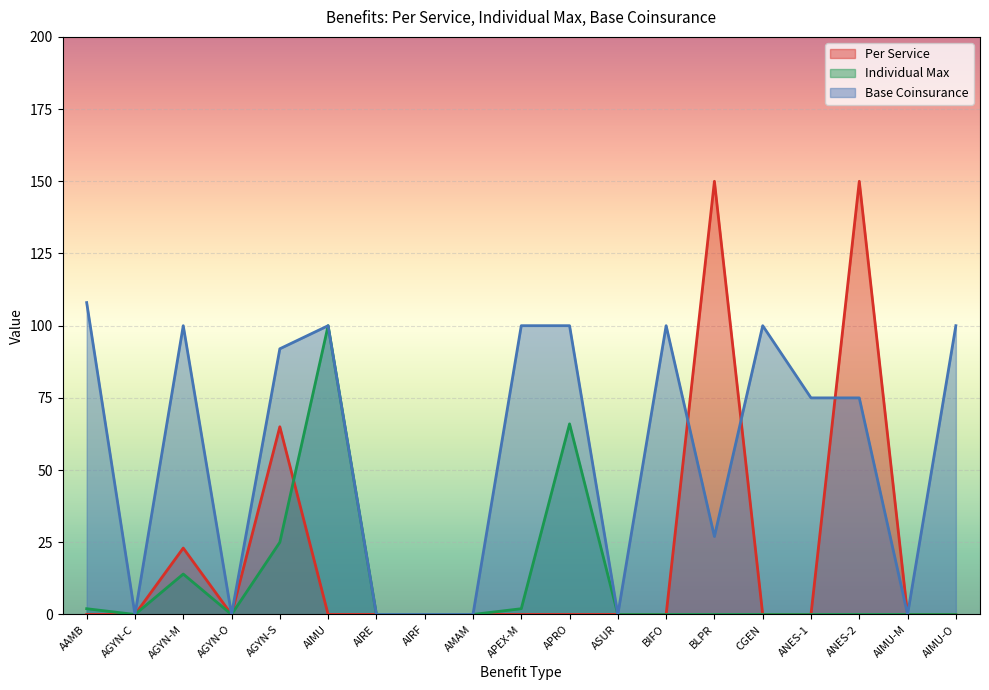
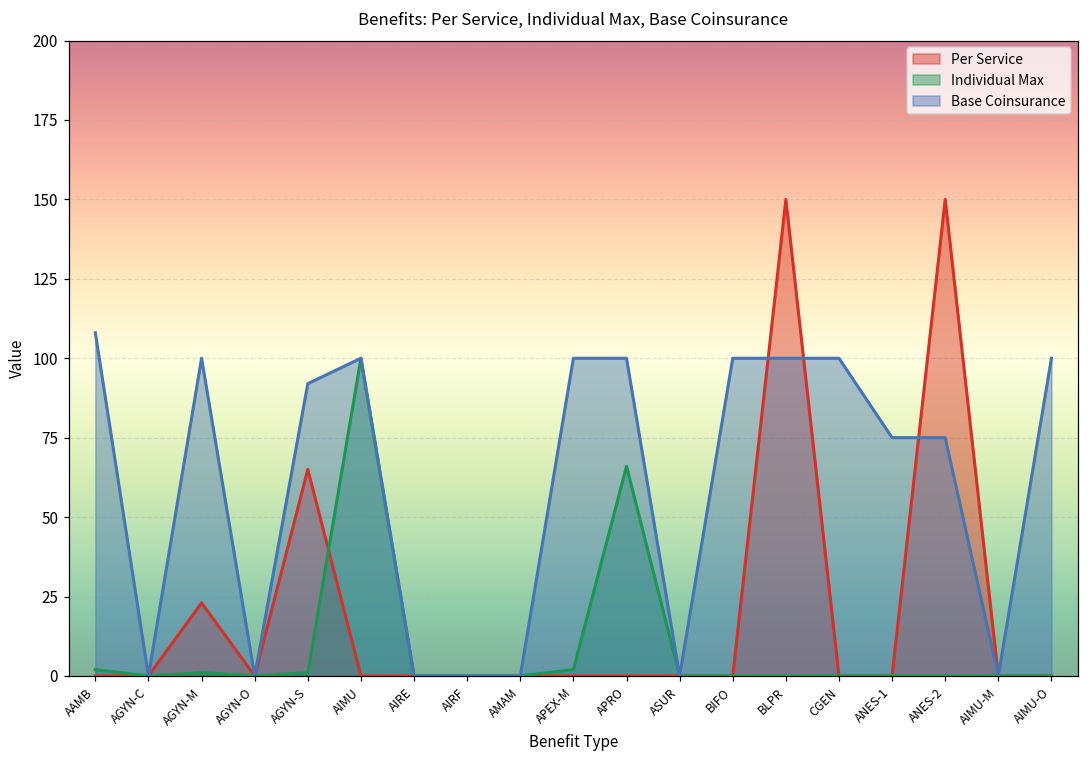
  {
    "Per Service": {
      "AAMB": 0,
      "AGYN-M": 23,
      "AGYN-S": 65,
      "AIMU": 0,
      "APEX-M": 0,
      "APRO": 0,
      "BLPR": 150,
      "ANES-2": 150
    },
    "Individual Max": {
      "AAMB": 2,
-     "AGYN-M": 14,
-     "AGYN-S": 25,
+     "AGYN-M": 1,
+     "AGYN-S": 1,
      "APEX-M": 2,
      "APRO": 66,
      "BLPR": 0,
      "ANES-2": 0
    },
    "Base Coinsurance": {
      "AAMB": 108,
      "AGYN-M": 100,
      "AGYN-S": 92,
      "APEX-M": 100,
      "APRO": 100,
      "BIFO": 100,
-     "BLPR": 27,
+     "BLPR": 100,
      "CGEN": 100,
      "ANES-1": 75,
      "ANES-2": 75,
      "AIMU-O": 100
    }
  }
